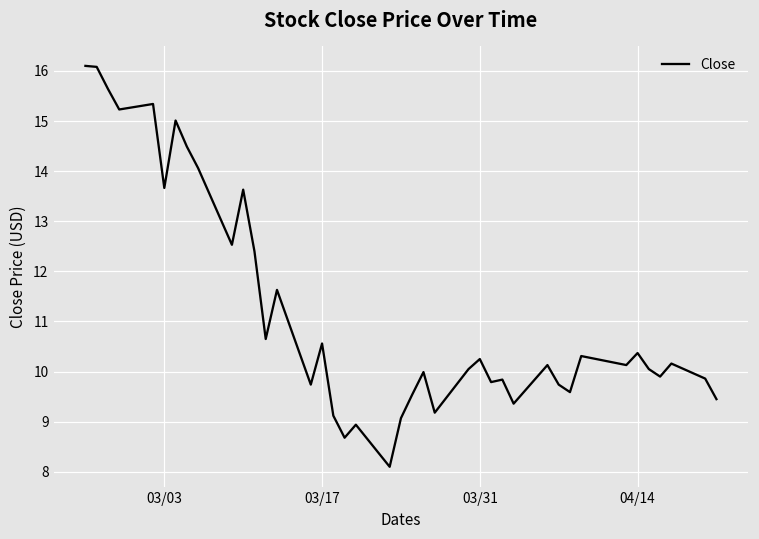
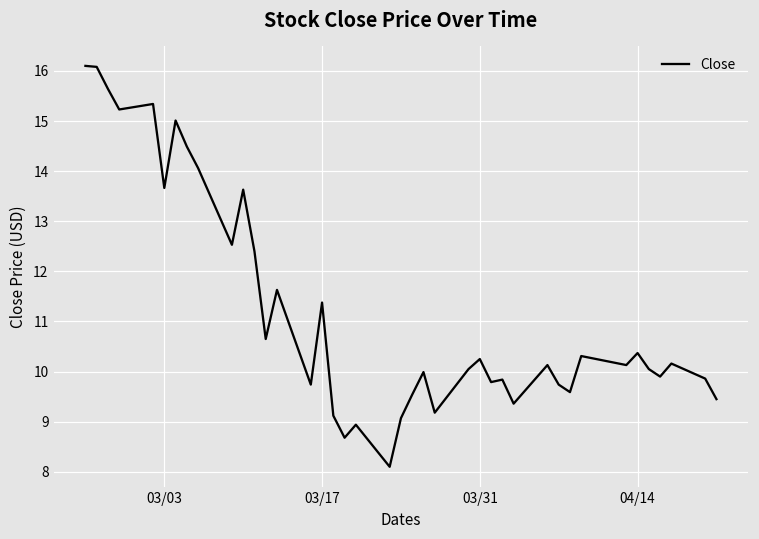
  {
    "03/03": 13.7,
-   "03/17": 10.6,
+   "03/17": 11.4,
    "03/31": 10.3,
    "04/14": 10.4
  }
